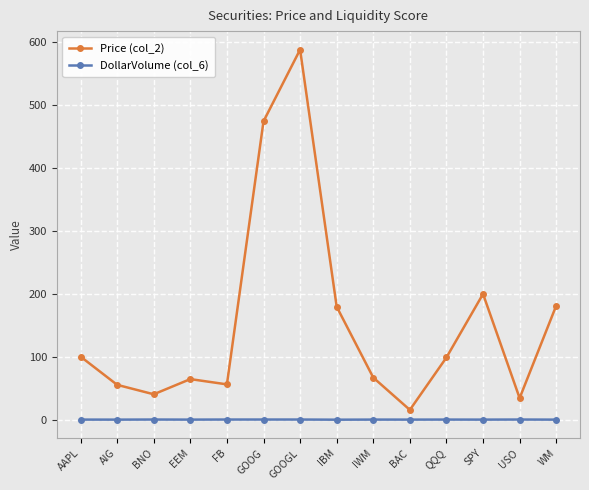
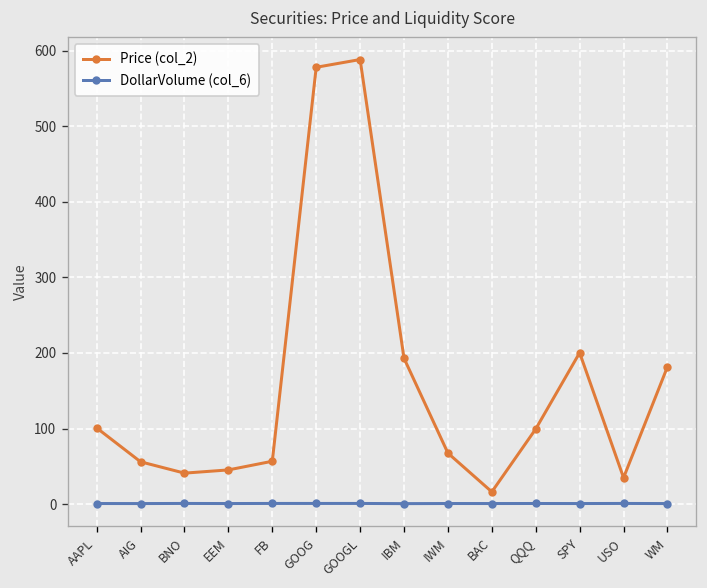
  {
    "Price (col_2)": {
      "AAPL": 100,
      "AIG": 60,
      "BNO": 40,
-     "EEM": 70,
+     "EEM": 50,
      "FB": 60,
-     "GOOG": 470,
+     "GOOG": 580,
      "GOOGL": 590,
-     "IBM": 180,
+     "IBM": 190,
      "IWM": 70,
      "BAC": 20,
      "QQQ": 100,
      "SPY": 200,
      "USO": 40,
      "WM": 180
    },
    "DollarVolume (col_6)": {
      "AAPL": 0,
      "AIG": 0,
      "BNO": 0,
      "EEM": 0,
      "FB": 0,
      "GOOG": 0,
      "GOOGL": 0,
      "IBM": 0,
      "IWM": 0,
      "BAC": 0,
      "QQQ": 0,
      "SPY": 0,
      "USO": 0,
      "WM": 0
    }
  }
